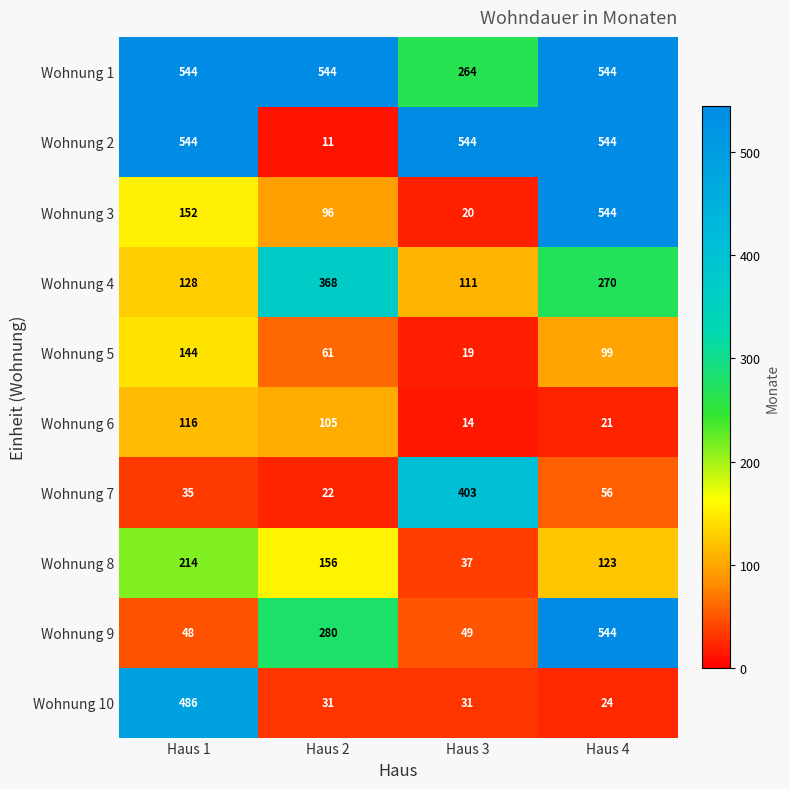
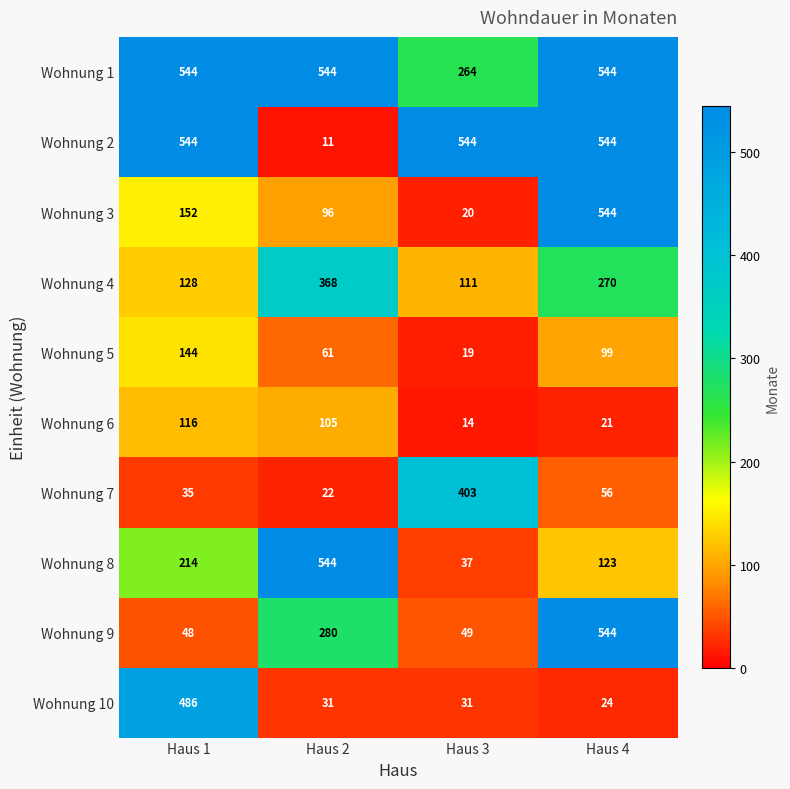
  {
    "Wohnung 1": {
      "Haus 1": 544,
      "Haus 2": 544,
      "Haus 3": 264,
      "Haus 4": 544
    },
    "Wohnung 2": {
      "Haus 1": 544,
      "Haus 2": 11,
      "Haus 3": 544,
      "Haus 4": 544
    },
    "Wohnung 3": {
      "Haus 1": 152,
      "Haus 2": 96,
      "Haus 3": 20,
      "Haus 4": 544
    },
    "Wohnung 4": {
      "Haus 1": 128,
      "Haus 2": 368,
      "Haus 3": 111,
      "Haus 4": 270
    },
    "Wohnung 5": {
      "Haus 1": 144,
      "Haus 2": 61,
      "Haus 3": 19,
      "Haus 4": 99
    },
    "Wohnung 6": {
      "Haus 1": 116,
      "Haus 2": 105,
      "Haus 3": 14,
      "Haus 4": 21
    },
    "Wohnung 7": {
      "Haus 1": 35,
      "Haus 2": 22,
      "Haus 3": 403,
      "Haus 4": 56
    },
    "Wohnung 8": {
      "Haus 1": 214,
-     "Haus 2": 156,
+     "Haus 2": 544,
      "Haus 3": 37,
      "Haus 4": 123
    },
    "Wohnung 9": {
      "Haus 1": 48,
      "Haus 2": 280,
      "Haus 3": 49,
      "Haus 4": 544
    },
    "Wohnung 10": {
      "Haus 1": 486,
      "Haus 2": 31,
      "Haus 3": 31,
      "Haus 4": 24
    }
  }
